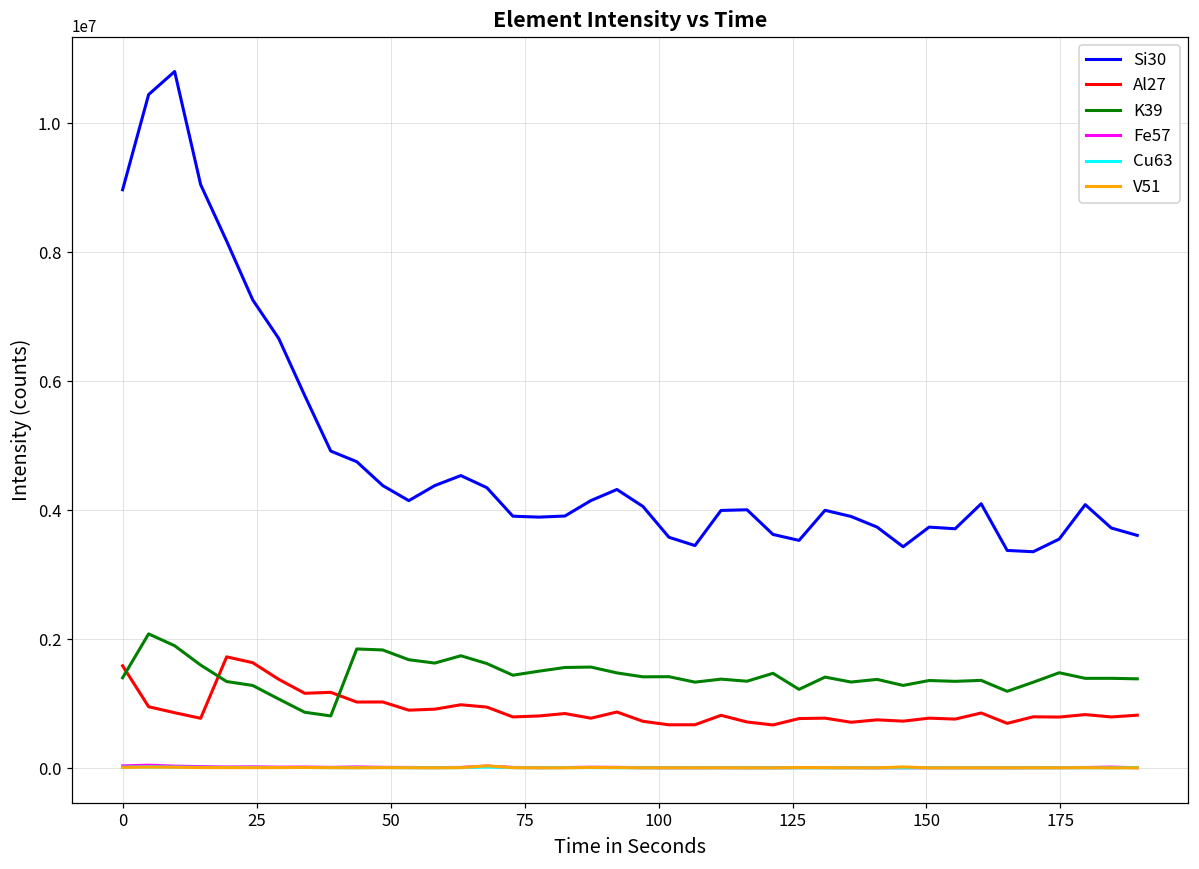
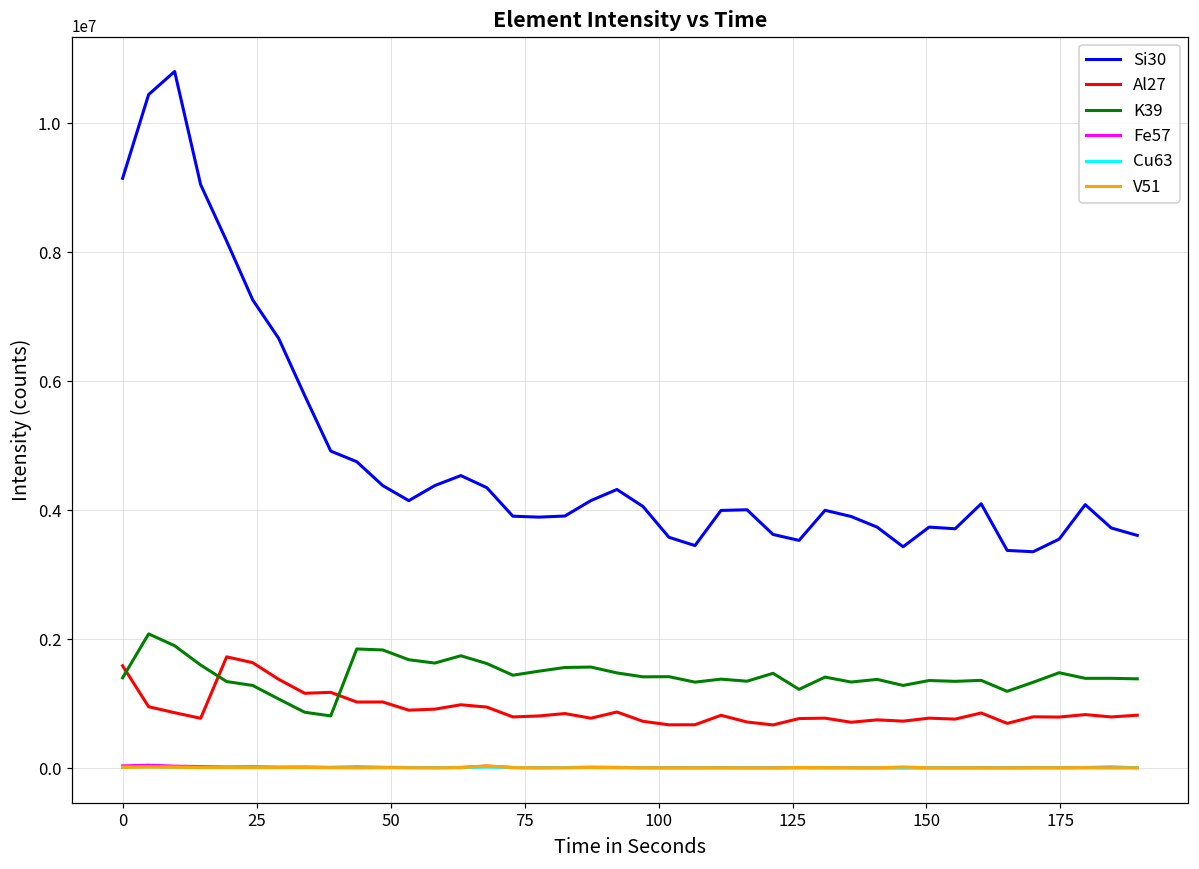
  {
    "Si30": {
-     "0": 9000000
+     "0": 9100000
    },
    "Al27": {
      "0": 1600000
    },
    "K39": {
      "0": 1400000
    }
  }
